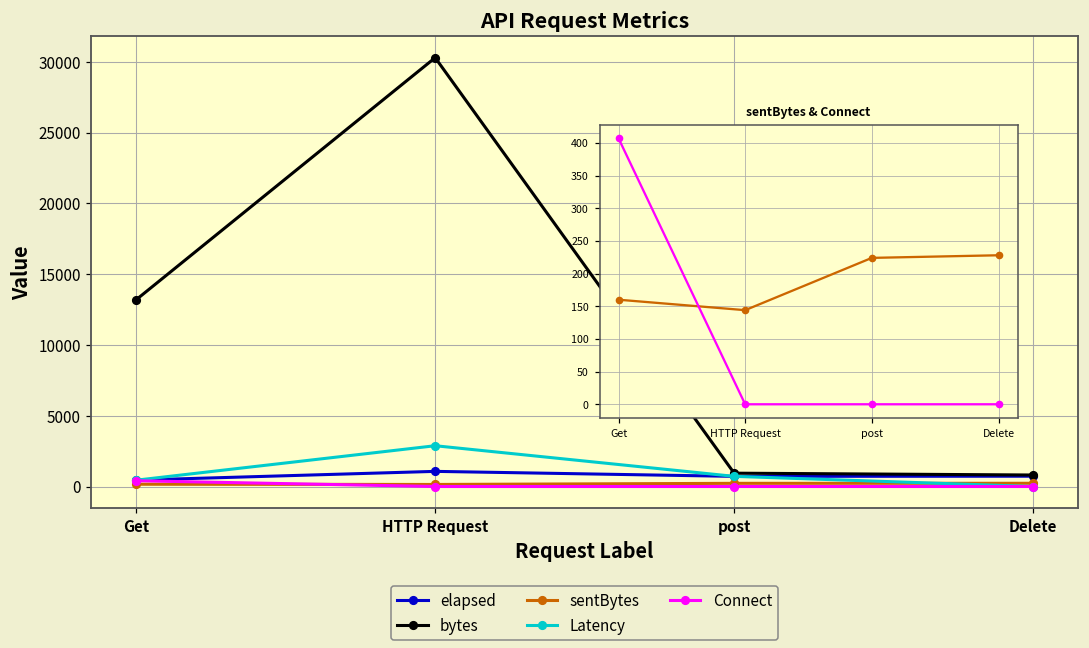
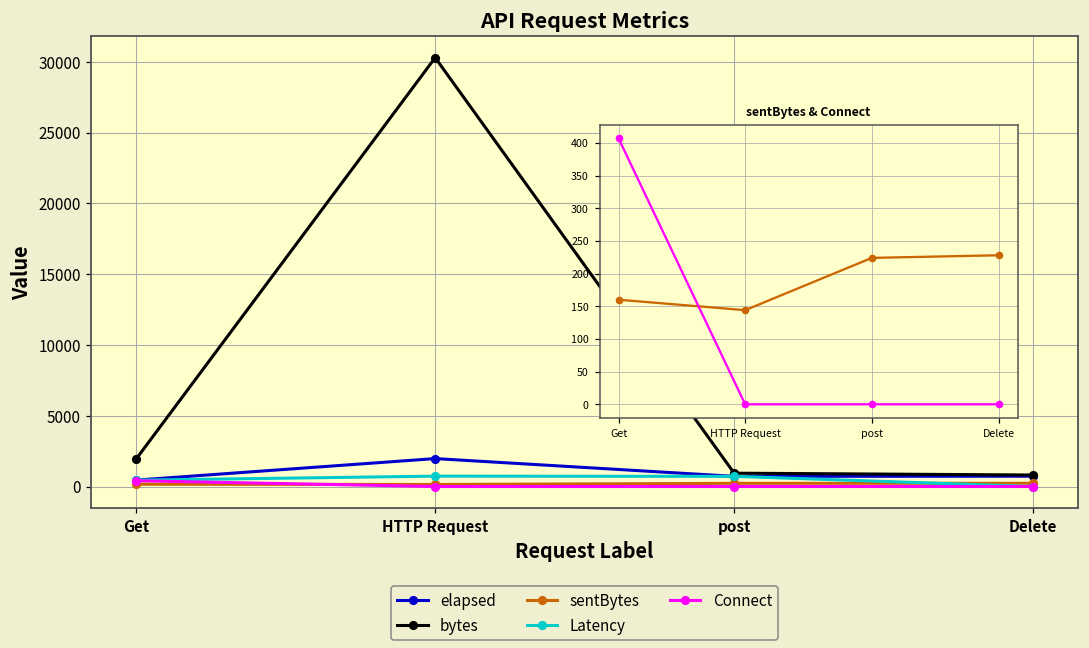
  {
    "API Request Metrics": {
      "elapsed": {
-       "HTTP Request": 1100
+       "HTTP Request": 2000
      },
      "bytes": {
-       "Get": 13200,
+       "Get": 1900,
        "HTTP Request": 30300,
        "post": 900
      },
      "sentBytes": {
        "Get": 200,
        "post": 200,
        "Delete": 200
      },
      "Latency": {
-       "HTTP Request": 2900
+       "HTTP Request": 700
      },
      "Connect": {
        "post": 0
      }
    }
  }
